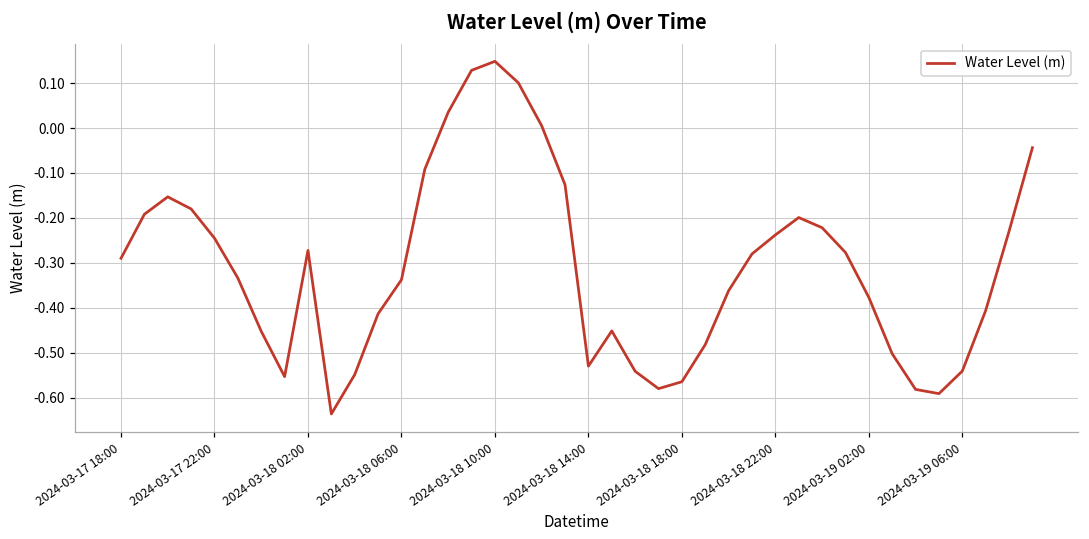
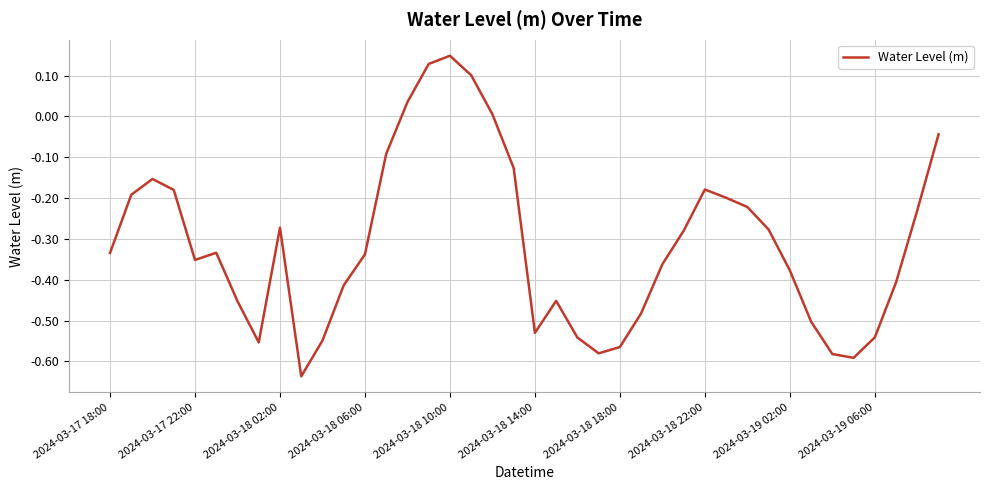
  {
-   "2024-03-17 18:00": -0.29,
-   "2024-03-17 22:00": -0.25,
+   "2024-03-17 18:00": -0.33,
+   "2024-03-17 22:00": -0.35,
    "2024-03-18 02:00": -0.27,
    "2024-03-18 06:00": -0.34,
    "2024-03-18 10:00": 0.15,
    "2024-03-18 14:00": -0.53,
    "2024-03-18 18:00": -0.56,
-   "2024-03-18 22:00": -0.24,
+   "2024-03-18 22:00": -0.18,
    "2024-03-19 02:00": -0.38,
    "2024-03-19 06:00": -0.54
  }
